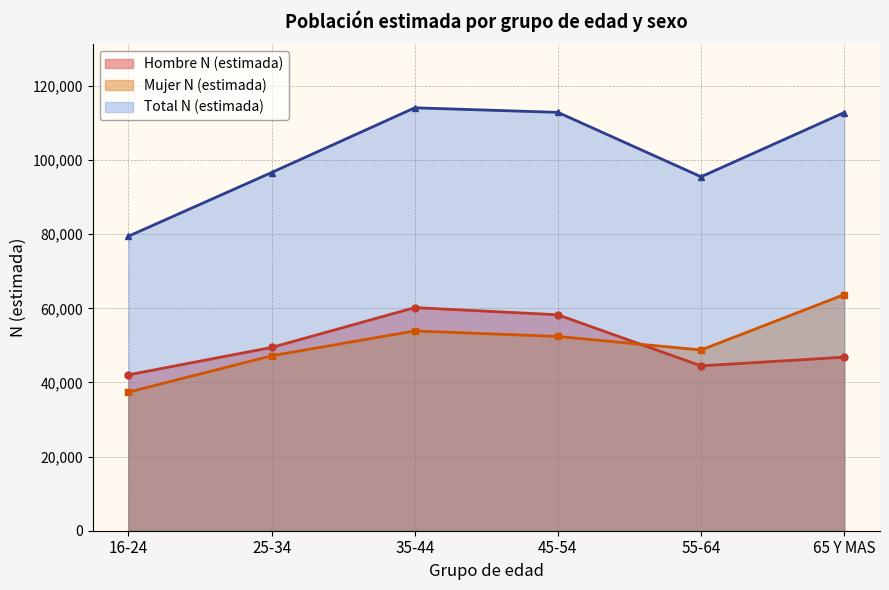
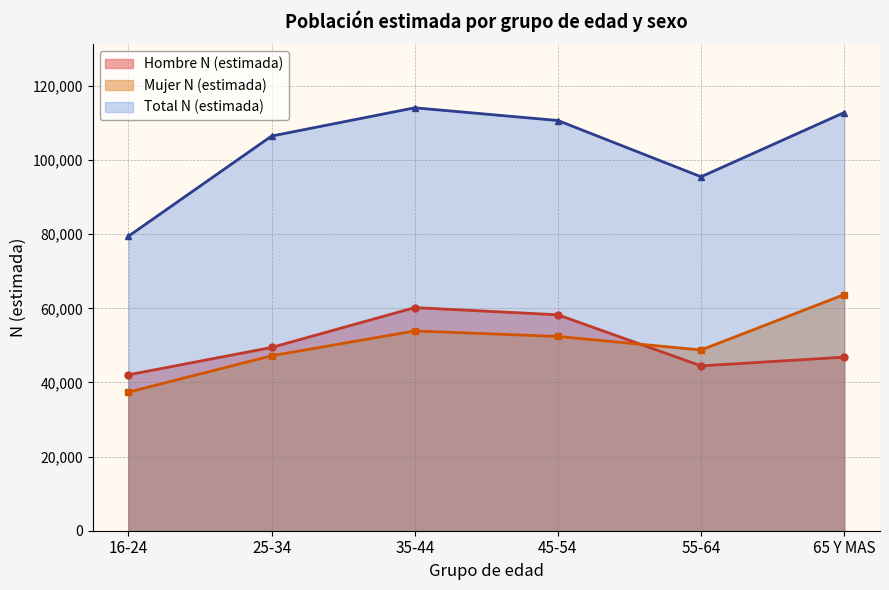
  {
    "Total N (estimada)": {
      "16-24": "79,000",
-     "25-34": "97,000",
+     "25-34": "107,000",
      "35-44": "114,000",
-     "45-54": "113,000",
+     "45-54": "111,000",
      "55-64": "96,000",
      "65 Y MAS": "113,000"
    }
  }
